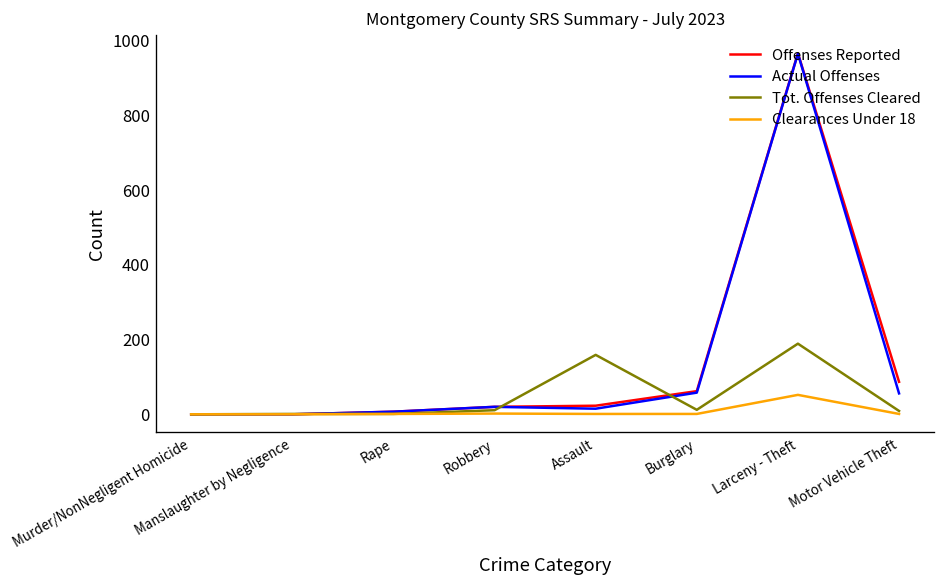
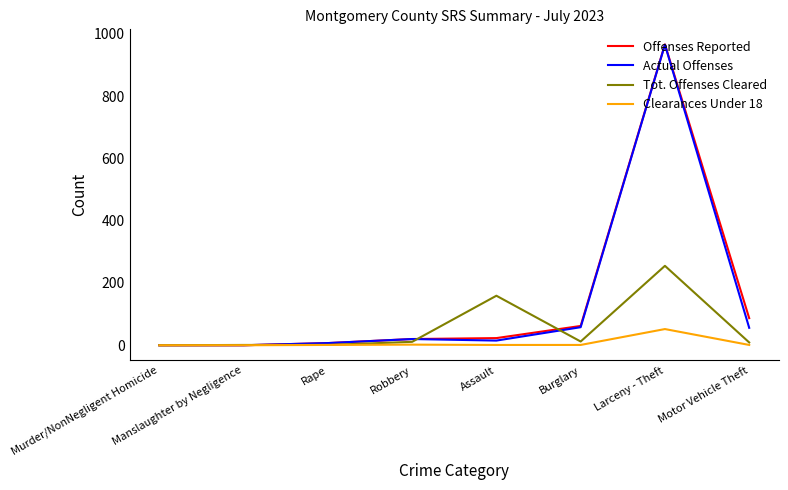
  {
    "Offenses Reported": {
      "Motor Vehicle Theft": 90
    },
    "Actual Offenses": {
      "Motor Vehicle Theft": 60
    },
    "Tot. Offenses Cleared": {
      "Robbery": 10,
      "Assault": 160,
      "Burglary": 10,
-     "Larceny - Theft": 190
+     "Larceny - Theft": 260
    },
    "Clearances Under 18": {
      "Robbery": 0,
      "Assault": 0,
      "Burglary": 0,
      "Larceny - Theft": 50
    }
  }
